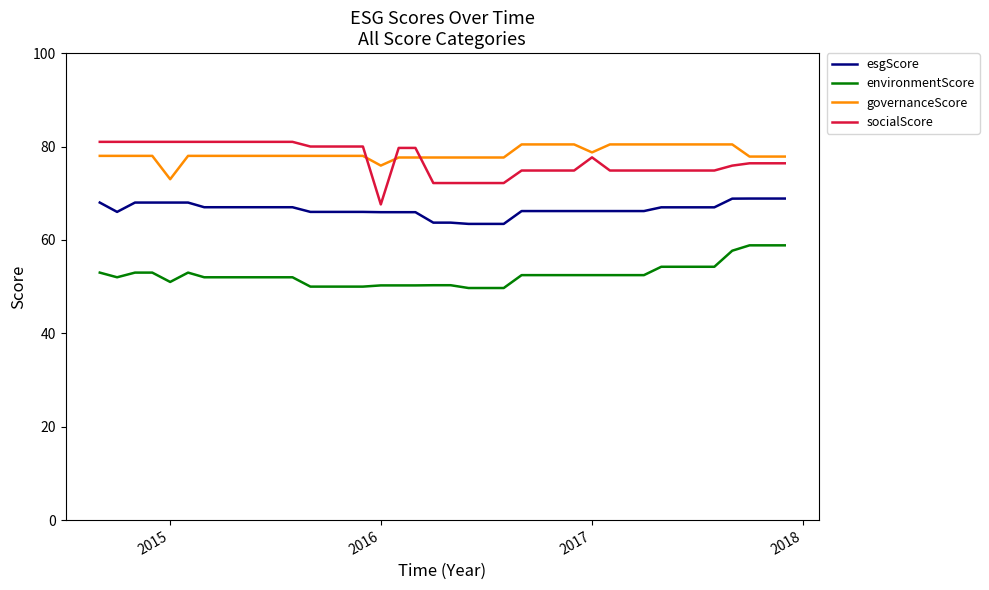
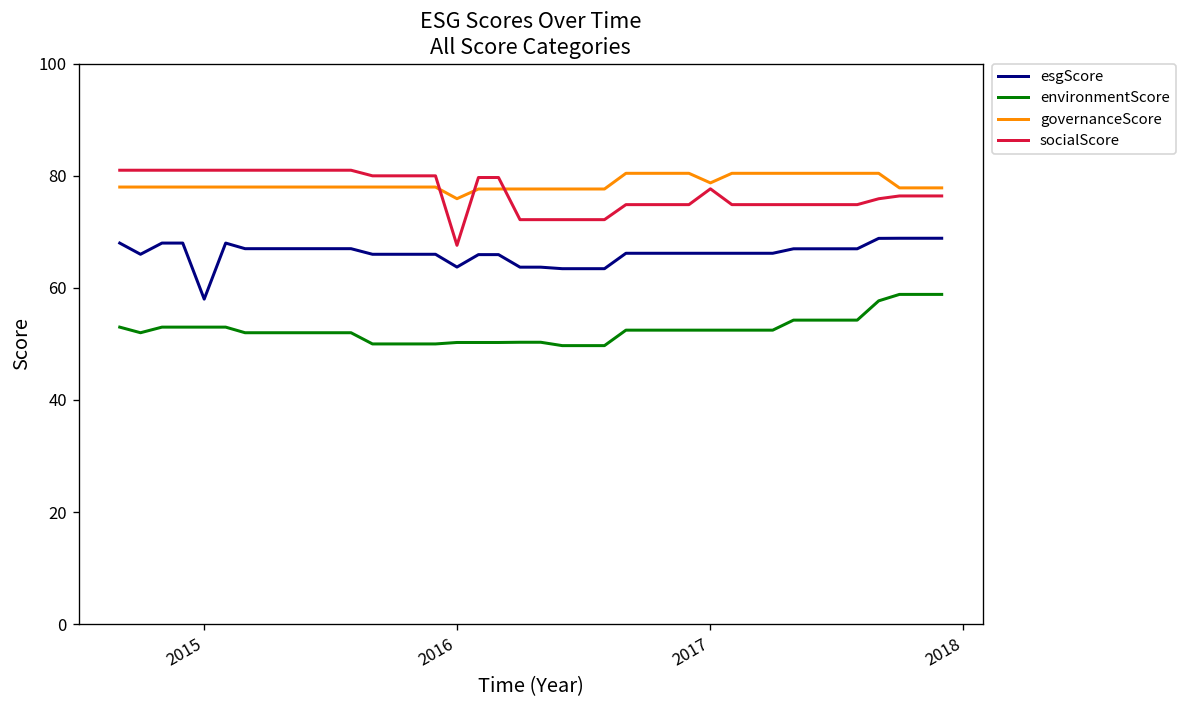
  {
    "esgScore": {
-     "2015": 68,
-     "2016": 66,
+     "2015": 58,
+     "2016": 64,
      "2017": 66
    },
    "environmentScore": {
-     "2015": 51,
+     "2015": 53,
      "2016": 50,
      "2017": 52
    },
    "governanceScore": {
-     "2015": 73,
+     "2015": 78,
      "2016": 76,
      "2017": 79
    },
    "socialScore": {
      "2015": 81,
      "2016": 68,
      "2017": 78
    }
  }
